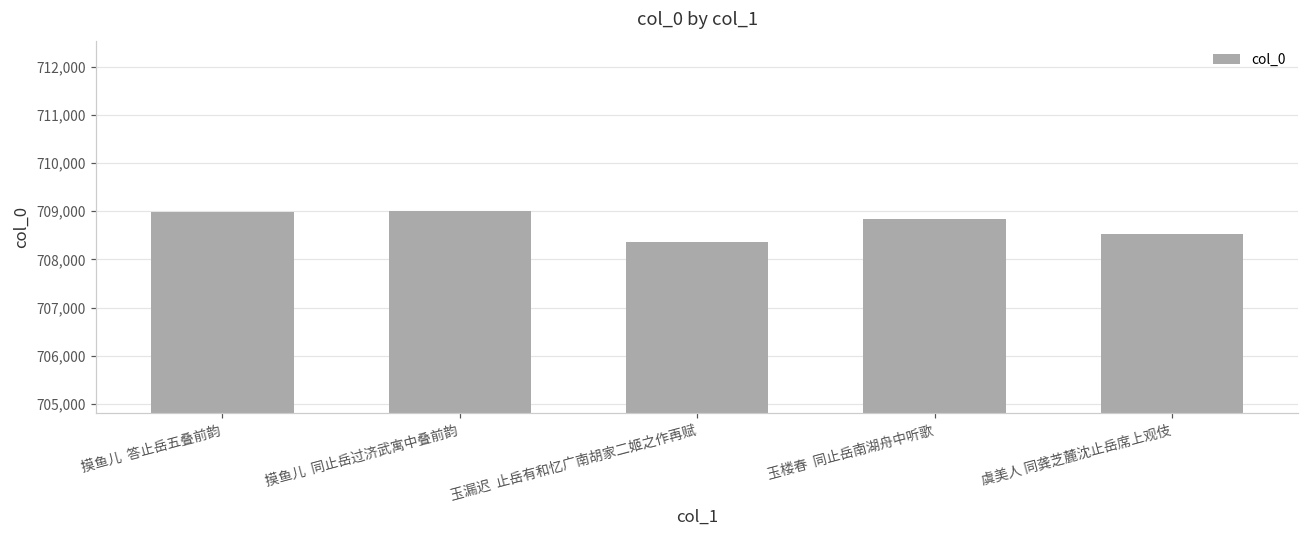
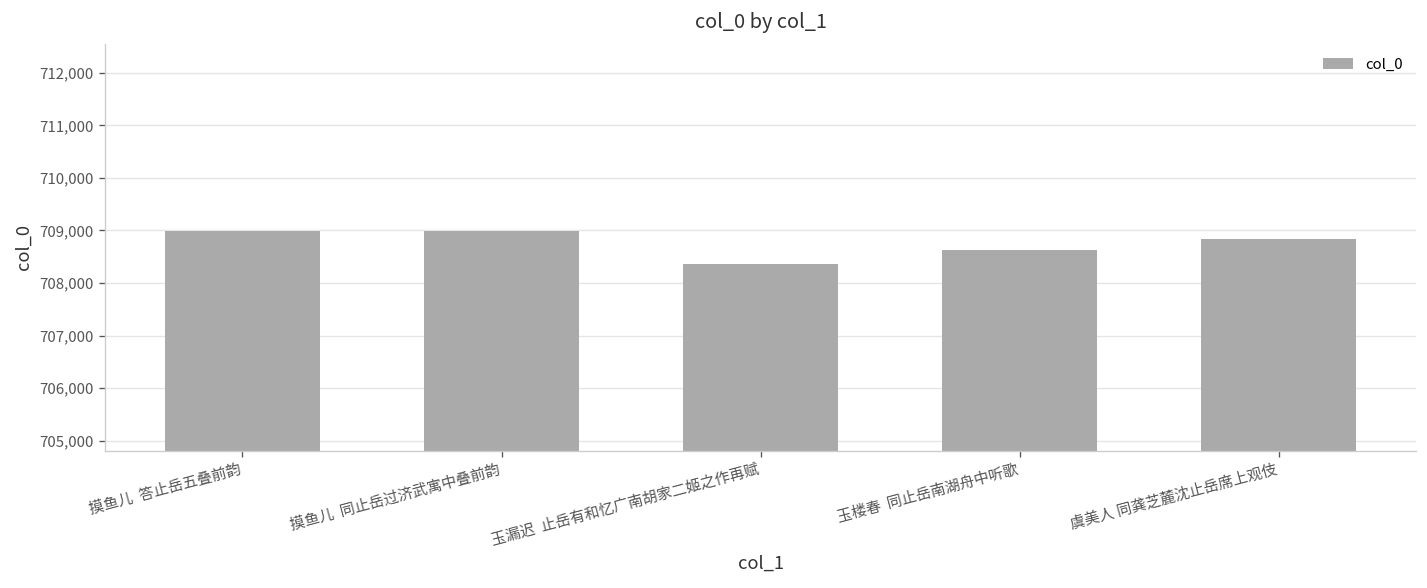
  {
    "摸鱼儿 答止岳五叠前韵": "709,000",
    "摸鱼儿 同止岳过济武寓中叠前韵": "709,000",
    "玉漏迟 止岳有和忆广南胡家二姬之作再赋": "708,400",
-   "玉楼春 同止岳南湖舟中听歌": "708,800",
-   "虞美人 同龚芝麓沈止岳席上观伎": "708,500"
+   "玉楼春 同止岳南湖舟中听歌": "708,600",
+   "虞美人 同龚芝麓沈止岳席上观伎": "708,800"
  }
